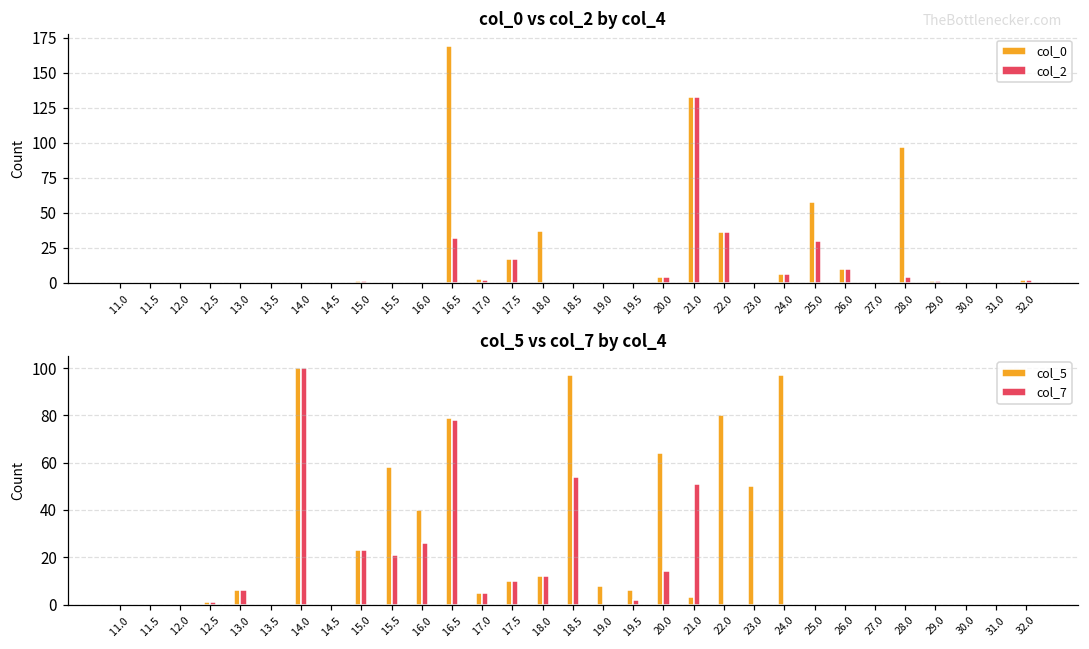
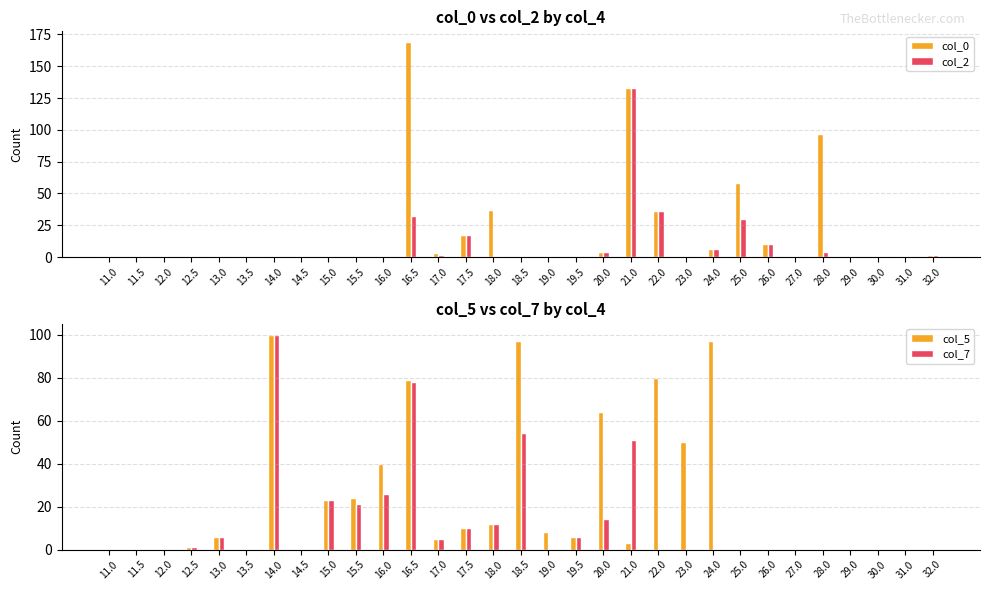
  {
    "col_0 vs col_2 by col_4": {
      "col_0": {
        "11.0": 0,
        "11.5": 0,
        "12.0": 0,
        "12.5": 0,
        "13.0": 0,
        "13.5": 0,
        "14.0": 0,
        "14.5": 0,
        "15.5": 0,
        "16.0": 0,
        "16.5": 169,
        "17.0": 3,
        "17.5": 17,
        "18.0": 37,
        "18.5": 0,
        "19.0": 0,
        "19.5": 0,
        "20.0": 4,
        "21.0": 133,
        "22.0": 36,
        "23.0": 0,
        "24.0": 6,
        "25.0": 58,
        "26.0": 10,
        "27.0": 0,
        "28.0": 97,
        "30.0": 0,
        "31.0": 0,
        "32.0": 2
      },
      "col_2": {
        "11.0": 0,
        "11.5": 0,
        "12.0": 0,
        "12.5": 0,
        "13.0": 0,
        "13.5": 0,
        "14.0": 0,
        "14.5": 0,
        "15.5": 0,
        "16.0": 0,
        "16.5": 32,
        "17.0": 2,
        "17.5": 17,
        "18.0": 0,
        "18.5": 0,
        "19.0": 0,
        "19.5": 0,
        "20.0": 4,
        "21.0": 133,
        "22.0": 36,
        "23.0": 0,
        "24.0": 6,
        "25.0": 30,
        "26.0": 10,
        "27.0": 0,
        "28.0": 4,
        "30.0": 0,
        "31.0": 0,
        "32.0": 2
      }
    },
    "col_5 vs col_7 by col_4": {
      "col_5": {
        "11.0": 0,
        "11.5": 0,
        "12.0": 0,
        "13.0": 6,
        "13.5": 0,
        "14.0": 100,
        "14.5": 0,
        "15.0": 23,
-       "15.5": 58,
+       "15.5": 24,
        "16.0": 40,
        "16.5": 79,
        "17.0": 5,
        "17.5": 10,
        "18.0": 12,
        "18.5": 97,
        "19.0": 8,
        "19.5": 6,
        "20.0": 64,
        "21.0": 3,
        "22.0": 80,
        "23.0": 50,
        "24.0": 97,
        "25.0": 0,
        "26.0": 0,
        "27.0": 0,
        "28.0": 0,
        "29.0": 0,
        "30.0": 0,
        "31.0": 0,
        "32.0": 0
      },
      "col_7": {
        "11.0": 0,
        "11.5": 0,
        "12.0": 0,
        "13.0": 6,
        "13.5": 0,
        "14.0": 100,
        "14.5": 0,
        "15.0": 23,
        "15.5": 21,
        "16.0": 26,
        "16.5": 78,
        "17.0": 5,
        "17.5": 10,
        "18.0": 12,
        "18.5": 54,
        "19.0": 0,
-       "19.5": 2,
+       "19.5": 6,
        "20.0": 14,
        "21.0": 51,
        "22.0": 0,
        "23.0": 0,
        "24.0": 0,
        "25.0": 0,
        "26.0": 0,
        "27.0": 0,
        "28.0": 0,
        "29.0": 0,
        "30.0": 0,
        "31.0": 0,
        "32.0": 0
      }
    }
  }
